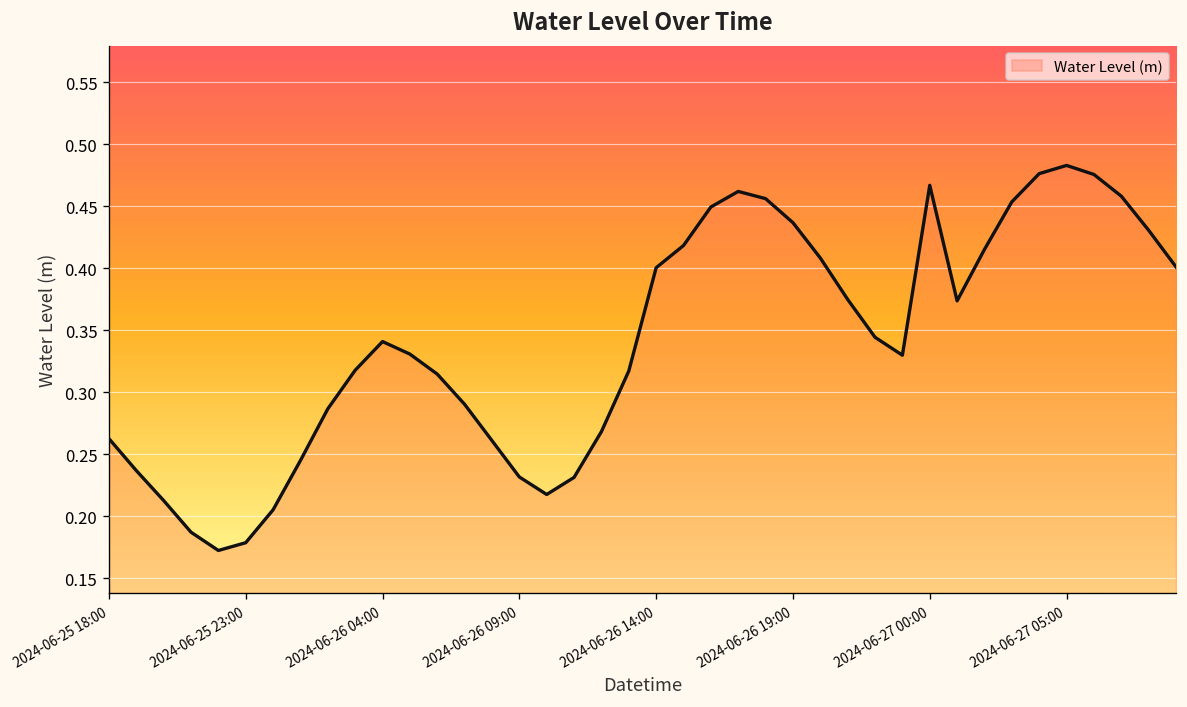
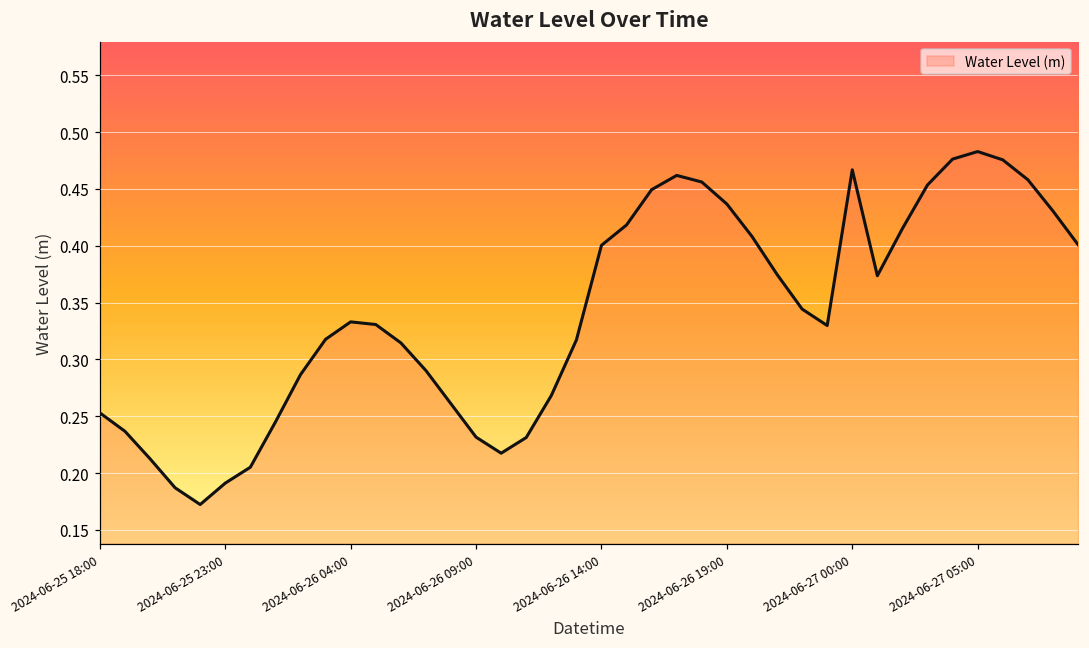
  {
-   "2024-06-25 18:00": 0.263,
-   "2024-06-25 23:00": 0.179,
-   "2024-06-26 04:00": 0.341,
+   "2024-06-25 18:00": 0.253,
+   "2024-06-25 23:00": 0.191,
+   "2024-06-26 04:00": 0.333,
    "2024-06-26 09:00": 0.232,
    "2024-06-26 14:00": 0.400,
    "2024-06-26 19:00": 0.437,
    "2024-06-27 00:00": 0.467,
    "2024-06-27 05:00": 0.483
  }
